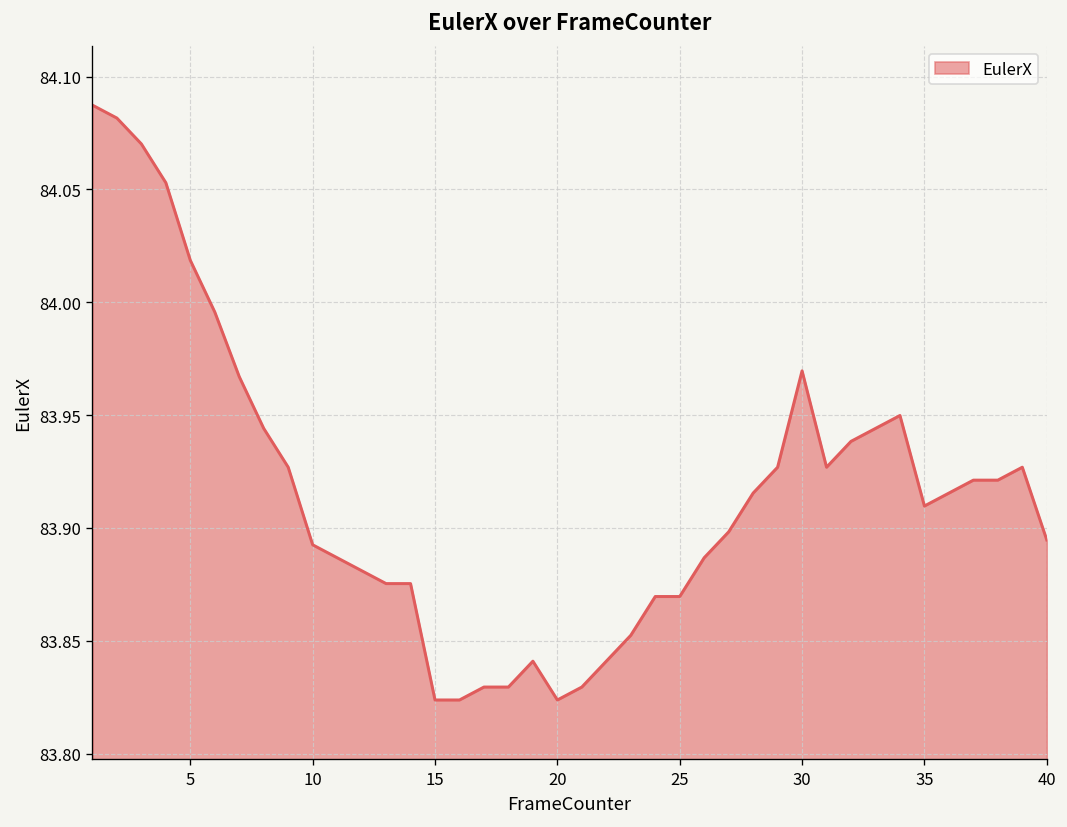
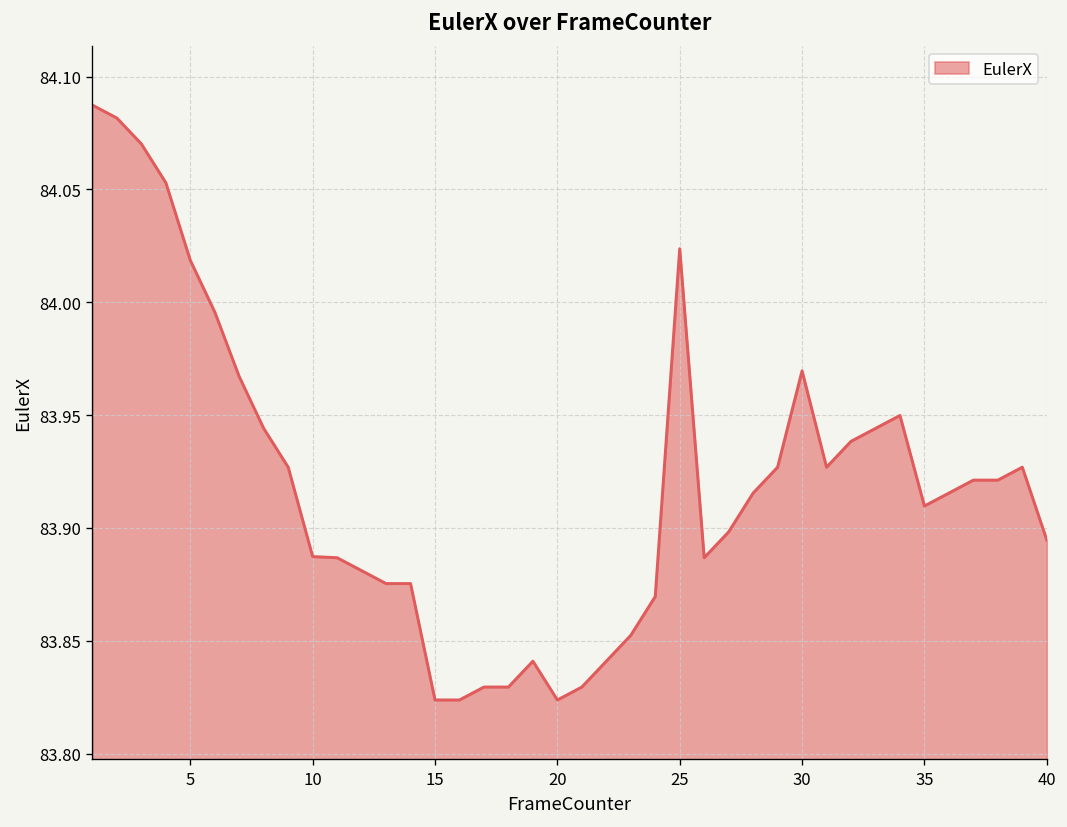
  {
    "5": 84.019,
-   "10": 83.893,
+   "10": 83.887,
    "15": 83.824,
    "20": 83.824,
-   "25": 83.870,
+   "25": 84.024,
    "30": 83.970,
    "35": 83.910,
    "40": 83.895
  }
